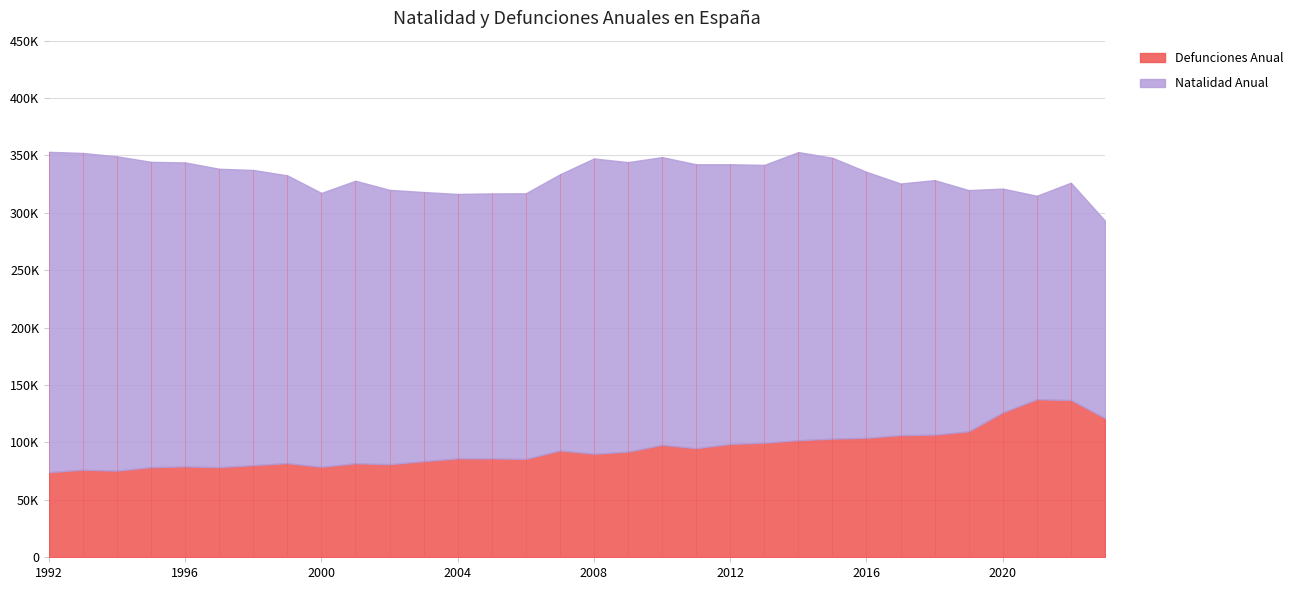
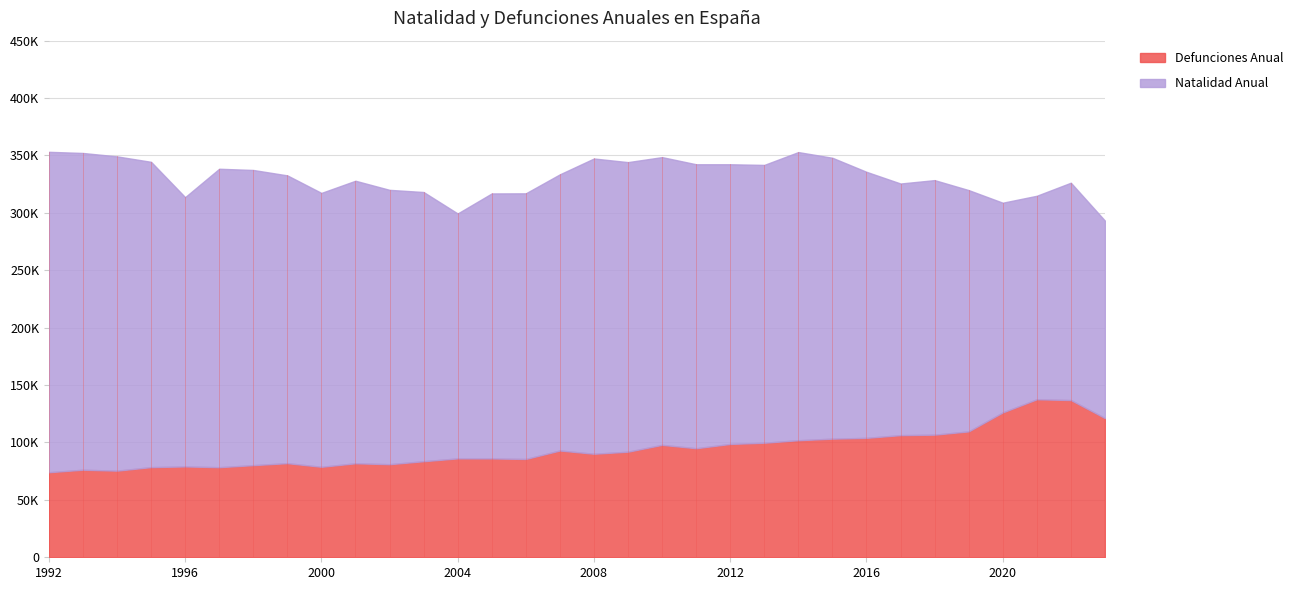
  {
    "Natalidad Anual": {
-     "1996": 265000,
-     "2004": 230000,
-     "2020": 195000
+     "1996": 235000,
+     "2004": 213000,
+     "2020": 183000
    }
  }
